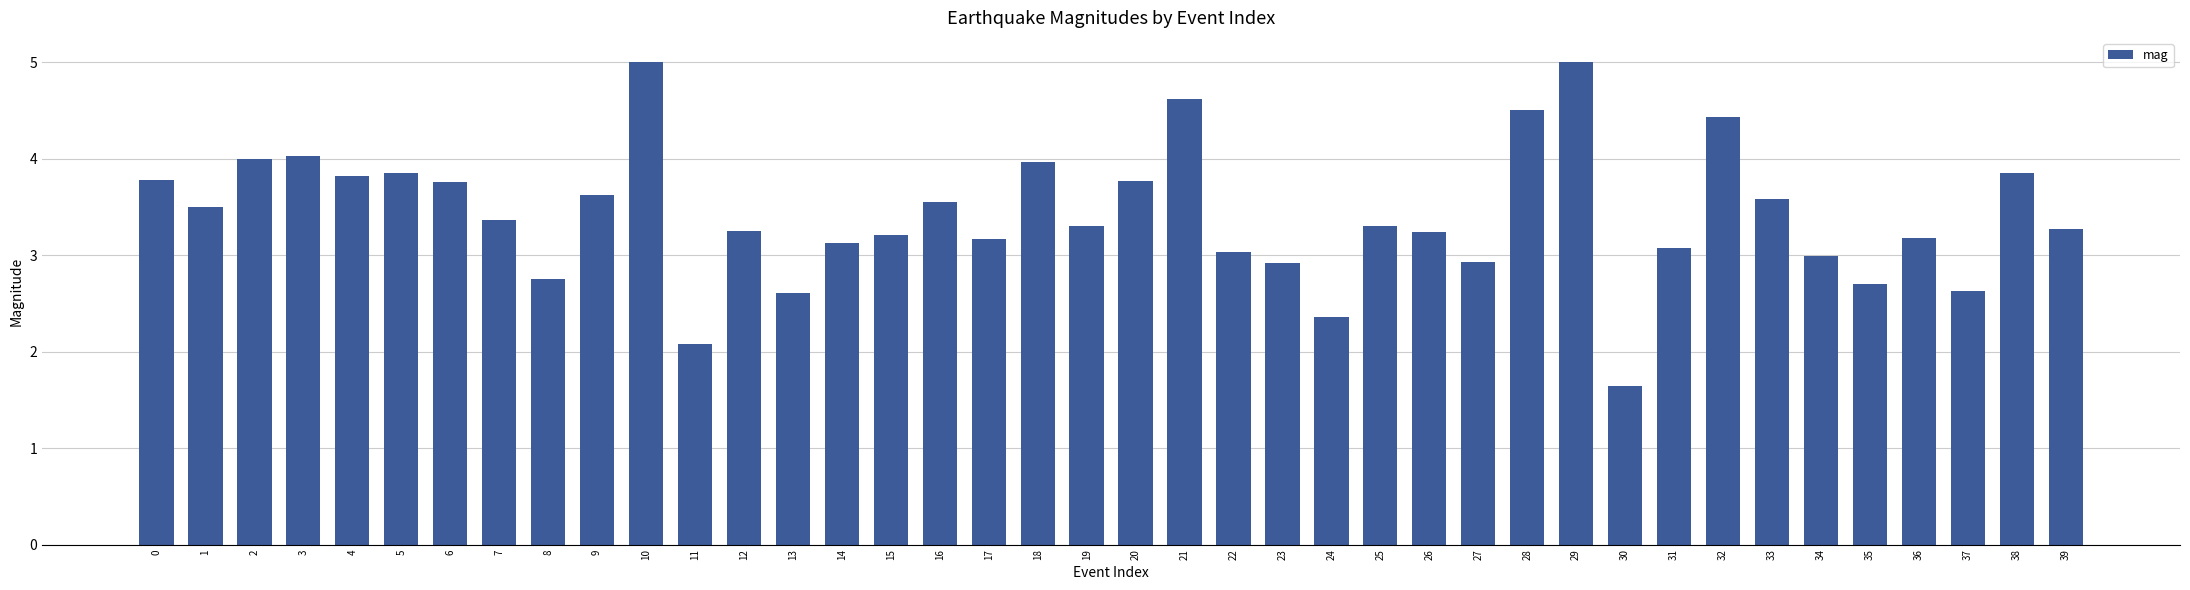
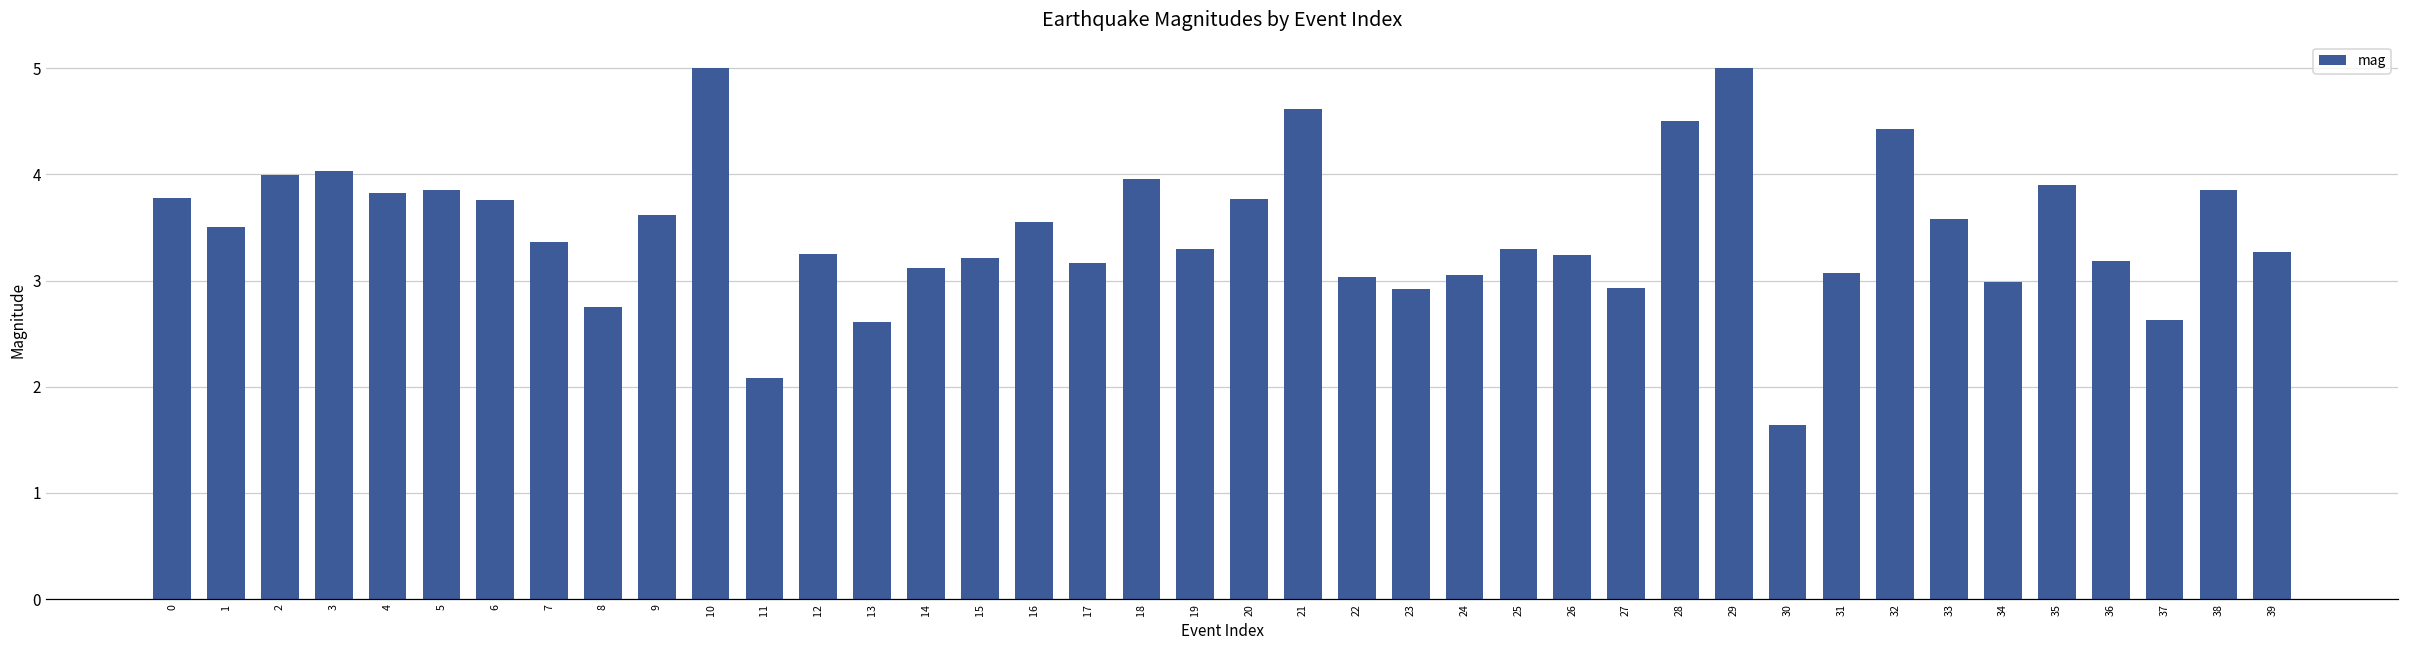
  {
    "0": 3.8,
    "1": 3.5,
    "2": 4.0,
    "3": 4.0,
    "4": 3.8,
    "5": 3.9,
    "6": 3.8,
    "7": 3.4,
    "8": 2.8,
    "9": 3.6,
    "10": 5.0,
    "11": 2.1,
    "12": 3.3,
    "13": 2.6,
    "14": 3.1,
    "15": 3.2,
    "16": 3.6,
    "17": 3.2,
    "18": 4.0,
    "19": 3.3,
    "20": 3.8,
    "21": 4.6,
    "22": 3.0,
    "23": 2.9,
-   "24": 2.4,
+   "24": 3.1,
    "25": 3.3,
    "26": 3.2,
    "27": 2.9,
    "28": 4.5,
    "29": 5.0,
    "30": 1.6,
    "31": 3.1,
    "32": 4.4,
    "33": 3.6,
    "34": 3.0,
-   "35": 2.7,
+   "35": 3.9,
    "36": 3.2,
    "37": 2.6,
    "38": 3.9,
    "39": 3.3
  }
